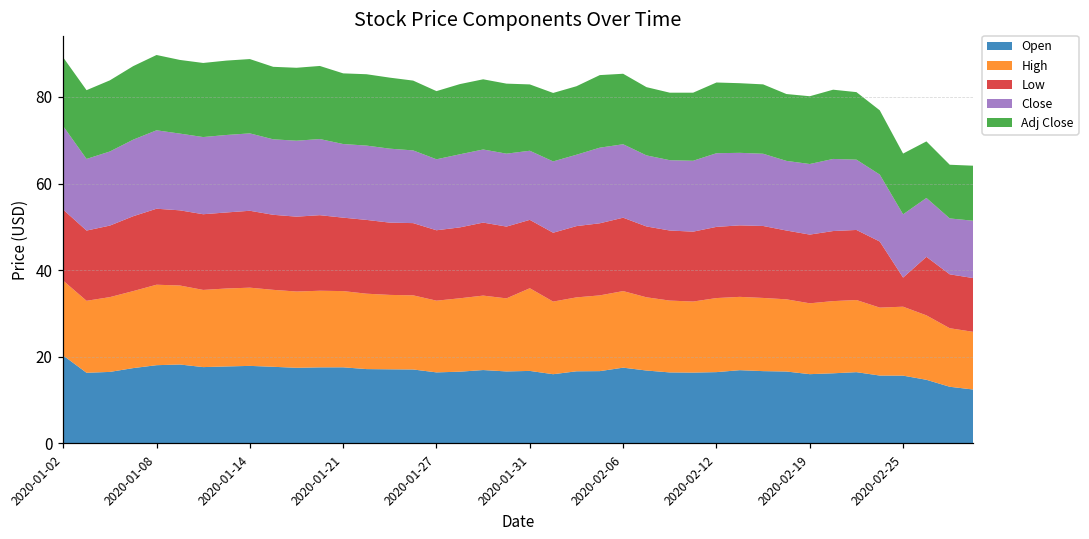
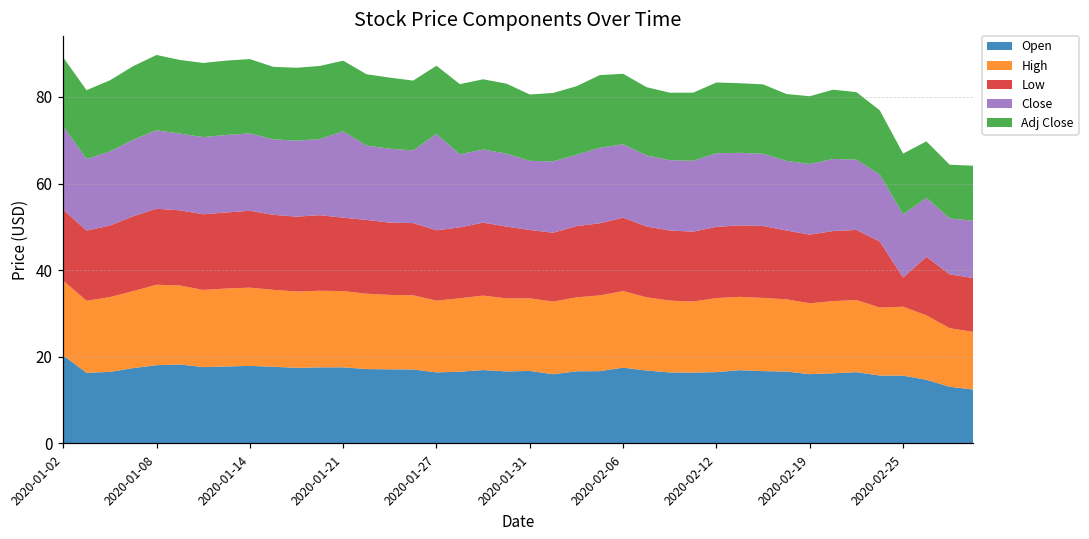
  {
    "Open": {
      "2020-01-02": 20,
      "2020-01-08": 18,
      "2020-01-14": 18,
      "2020-01-21": 18,
      "2020-01-27": 16,
      "2020-01-31": 17,
      "2020-02-06": 18,
      "2020-02-12": 16,
      "2020-02-19": 16,
      "2020-02-25": 16
    },
    "High": {
      "2020-01-02": 17,
      "2020-01-08": 19,
      "2020-01-14": 18,
      "2020-01-21": 18,
      "2020-01-27": 17,
-     "2020-01-31": 19,
+     "2020-01-31": 17,
      "2020-02-06": 18,
      "2020-02-12": 17,
      "2020-02-19": 16,
      "2020-02-25": 16
    },
    "Low": {
      "2020-01-02": 16,
      "2020-01-08": 18,
      "2020-01-14": 18,
      "2020-01-21": 17,
      "2020-01-27": 16,
      "2020-01-31": 16,
      "2020-02-06": 17,
      "2020-02-12": 16,
      "2020-02-19": 16,
      "2020-02-25": 7
    },
    "Close": {
      "2020-01-02": 19,
      "2020-01-08": 18,
      "2020-01-14": 18,
-     "2020-01-21": 17,
-     "2020-01-27": 16,
+     "2020-01-21": 20,
+     "2020-01-27": 22,
      "2020-01-31": 16,
      "2020-02-06": 17,
      "2020-02-12": 17,
      "2020-02-19": 16,
      "2020-02-25": 15
    },
    "Adj Close": {
      "2020-01-02": 16,
      "2020-01-08": 17,
      "2020-01-14": 17,
      "2020-01-21": 16,
      "2020-01-27": 16,
      "2020-01-31": 15,
      "2020-02-06": 16,
      "2020-02-12": 16,
      "2020-02-19": 16,
      "2020-02-25": 14
    }
  }
